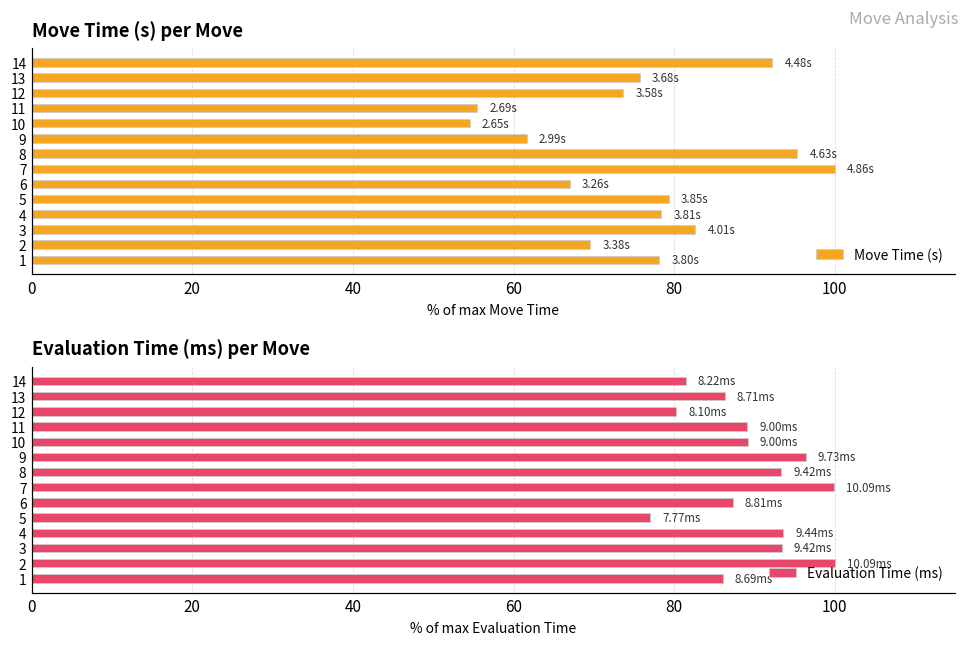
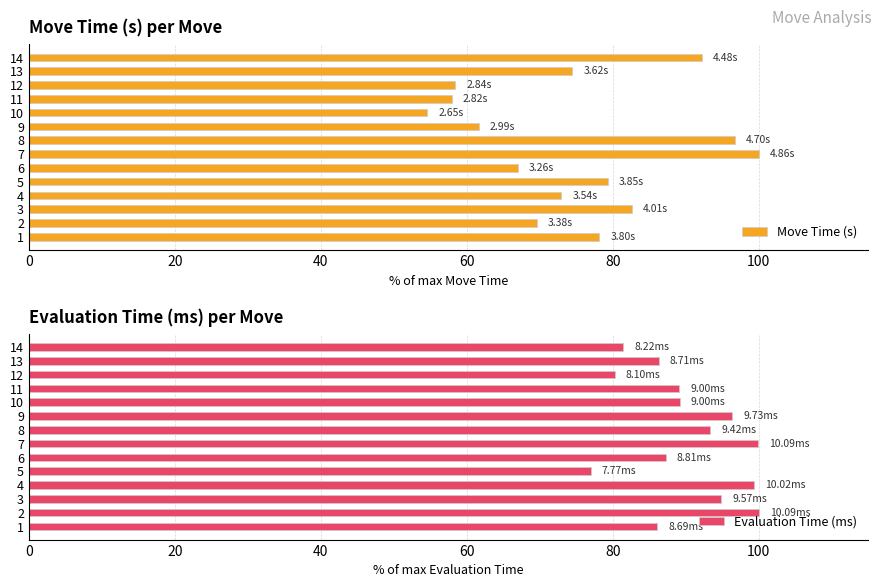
  {
    "Move Time (s) per Move": {
-     "13": "3.68s",
-     "12": "3.58s",
-     "11": "2.69s",
-     "8": "4.63s",
-     "4": "3.81s"
+     "13": "3.62s",
+     "12": "2.84s",
+     "11": "2.82s",
+     "8": "4.70s",
+     "4": "3.54s"
    },
    "Evaluation Time (ms) per Move": {
-     "4": "9.44",
-     "3": "9.42"
+     "4": "10.02",
+     "3": "9.57"
    }
  }
